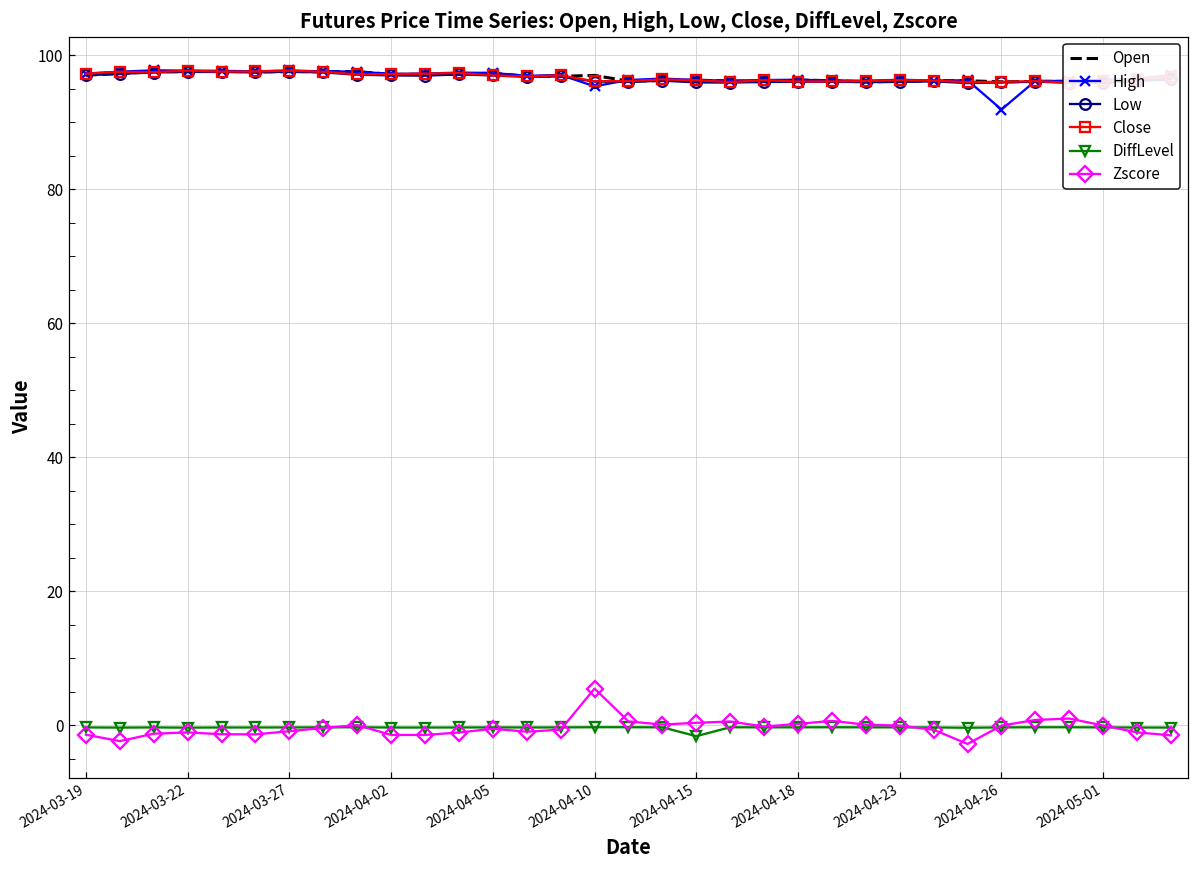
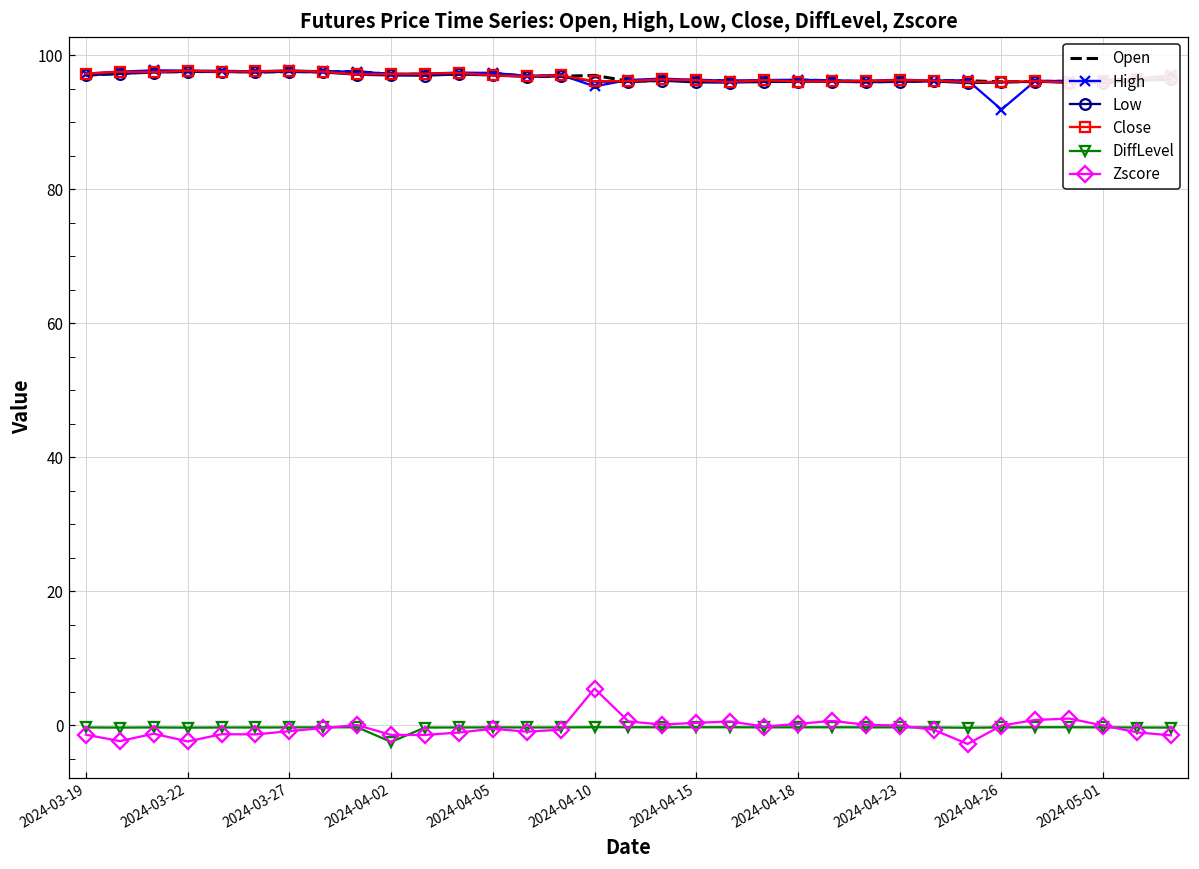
  {
    "Open": {
      "2024-04-10": 97
    },
    "High": {
      "2024-04-10": 95,
      "2024-04-26": 92
    },
    "DiffLevel": {
      "2024-03-19": 0,
      "2024-03-22": 0,
      "2024-03-27": 0,
-     "2024-04-02": 0,
+     "2024-04-02": -2,
      "2024-04-10": 0,
-     "2024-04-15": -2,
+     "2024-04-15": 0,
      "2024-04-18": 0
    },
    "Zscore": {
      "2024-03-19": -1,
-     "2024-03-22": -1,
+     "2024-03-22": -2,
      "2024-03-27": -1,
      "2024-04-02": -1,
      "2024-04-10": 5,
      "2024-04-15": 0,
      "2024-04-18": 0
    }
  }
